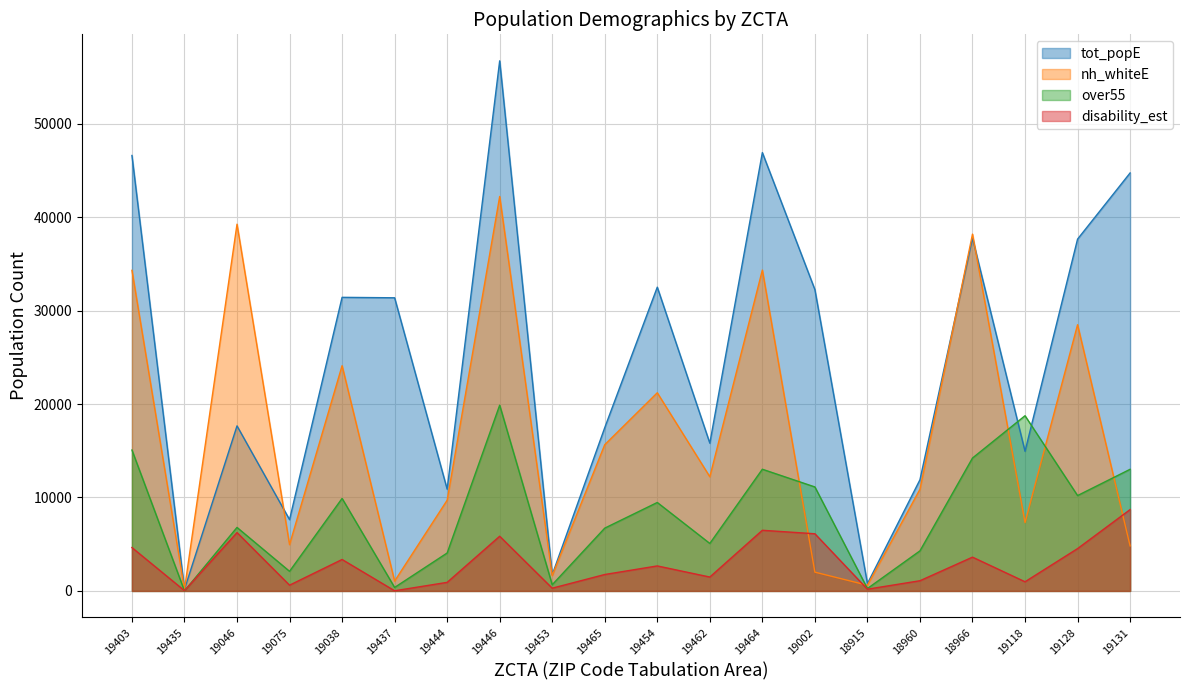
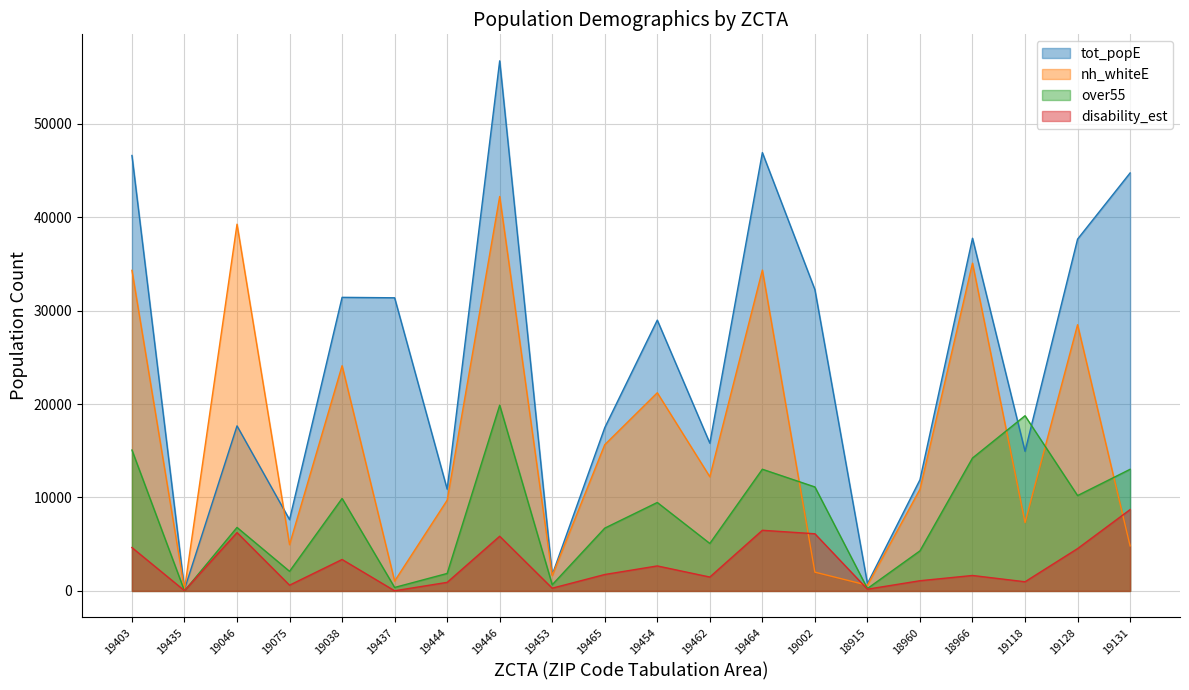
  {
    "tot_popE": {
      "19403": 47000,
      "19046": 18000,
      "19075": 8000,
      "19038": 31000,
      "19437": 31000,
      "19444": 11000,
      "19446": 57000,
      "19465": 17000,
-     "19454": 33000,
+     "19454": 29000,
      "19462": 16000,
      "19464": 47000,
      "19002": 32000,
      "18960": 12000,
      "18966": 38000,
      "19118": 15000,
      "19128": 38000,
      "19131": 45000
    },
    "nh_whiteE": {
      "19403": 34000,
      "19046": 39000,
      "19075": 5000,
      "19038": 24000,
      "19437": 1000,
      "19444": 10000,
      "19446": 42000,
      "19465": 16000,
      "19454": 21000,
      "19462": 12000,
      "19464": 34000,
      "19002": 2000,
      "18960": 11000,
-     "18966": 38000,
+     "18966": 35000,
      "19118": 7000,
      "19128": 28000,
      "19131": 5000
    },
    "over55": {
      "19403": 15000,
      "19046": 7000,
      "19075": 2000,
      "19038": 10000,
      "19437": 0,
-     "19444": 4000,
+     "19444": 2000,
      "19446": 20000,
      "19453": 1000,
      "19465": 7000,
      "19454": 9000,
      "19462": 5000,
      "19464": 13000,
      "19002": 11000,
      "18960": 4000,
      "18966": 14000,
      "19118": 19000,
      "19128": 10000,
      "19131": 13000
    },
    "disability_est": {
      "19403": 5000,
      "19046": 6000,
      "19075": 1000,
      "19038": 3000,
      "19437": 0,
      "19444": 1000,
      "19446": 6000,
      "19453": 0,
      "19465": 2000,
      "19454": 3000,
      "19462": 1000,
      "19464": 6000,
      "19002": 6000,
      "18960": 1000,
-     "18966": 4000,
+     "18966": 2000,
      "19118": 1000,
      "19128": 5000,
      "19131": 9000
    }
  }
